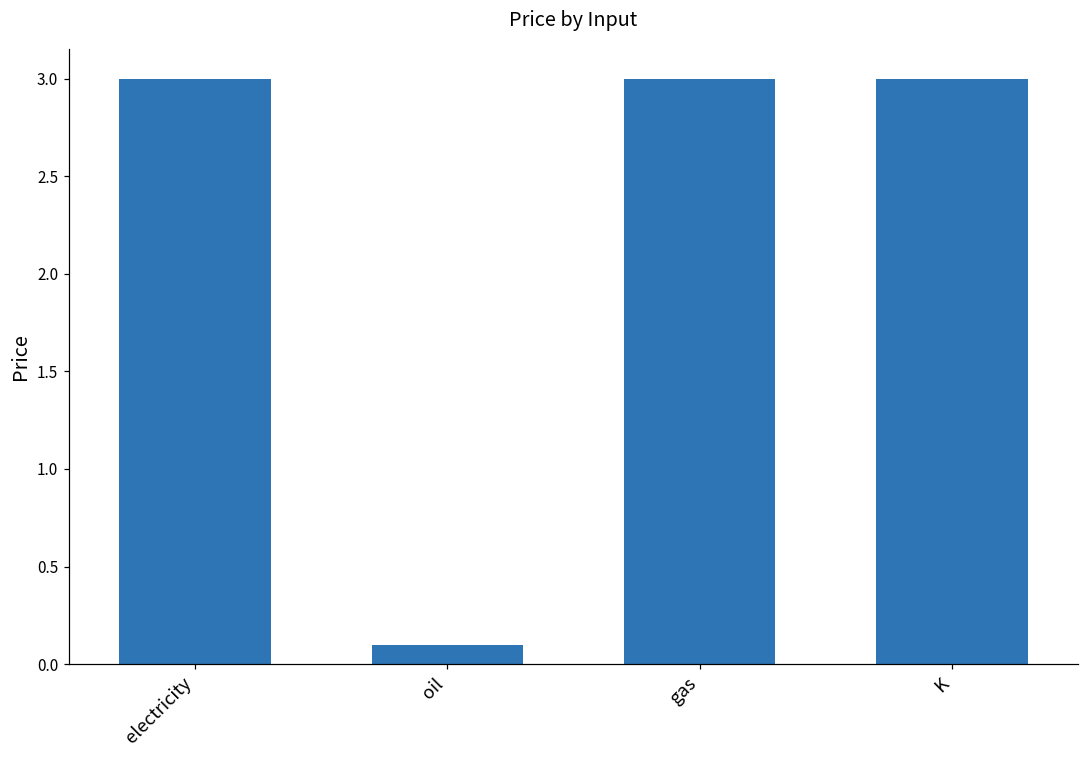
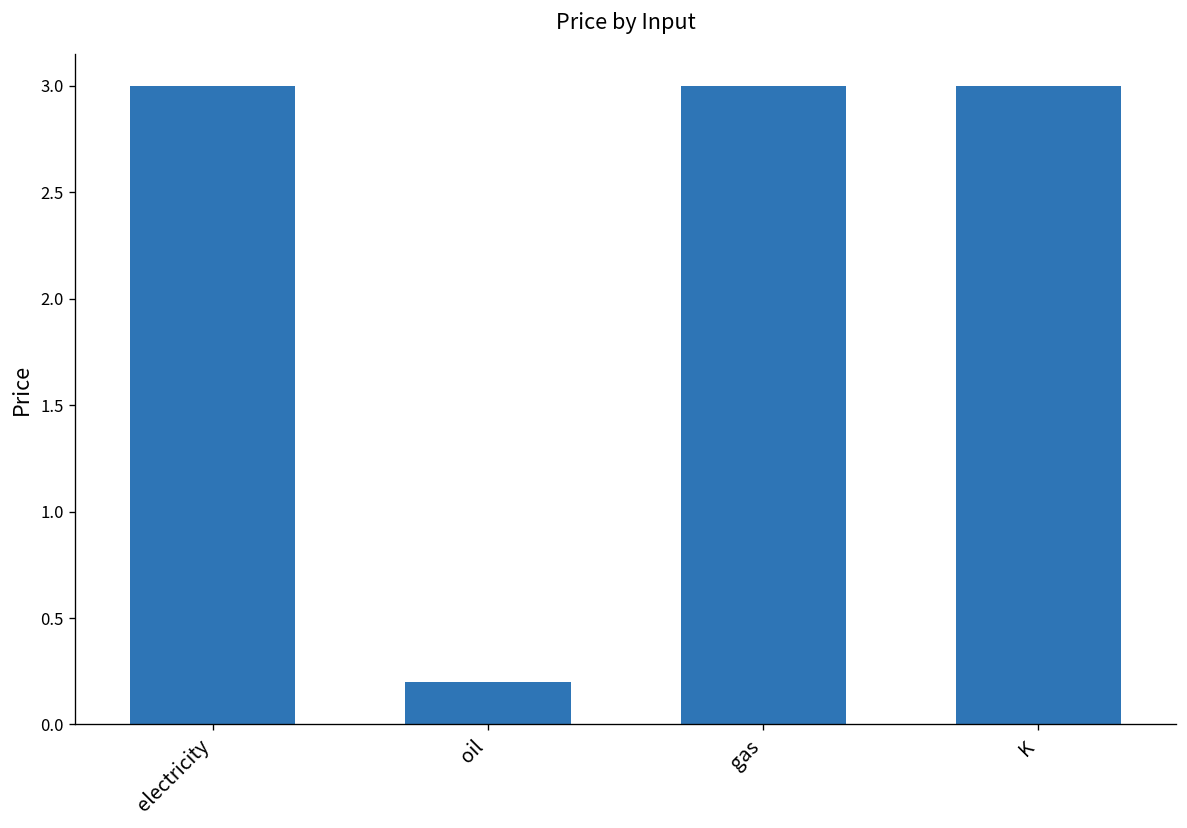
  {
    "electricity": 3.0,
-   "oil": 0.1,
+   "oil": 0.2,
    "gas": 3.0,
    "K": 3.0
  }
